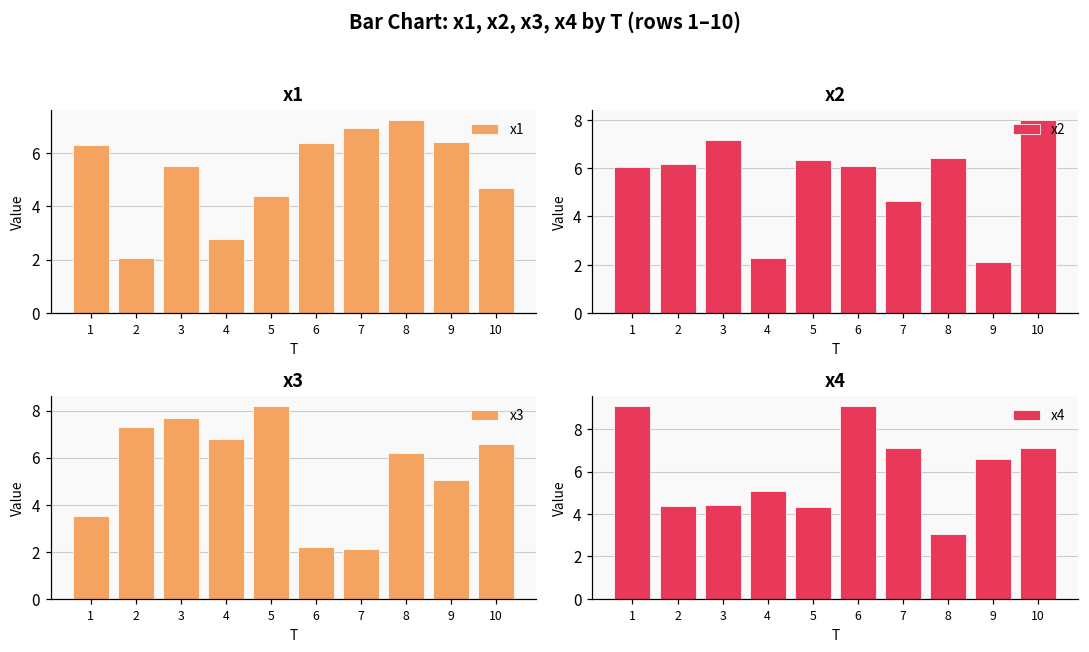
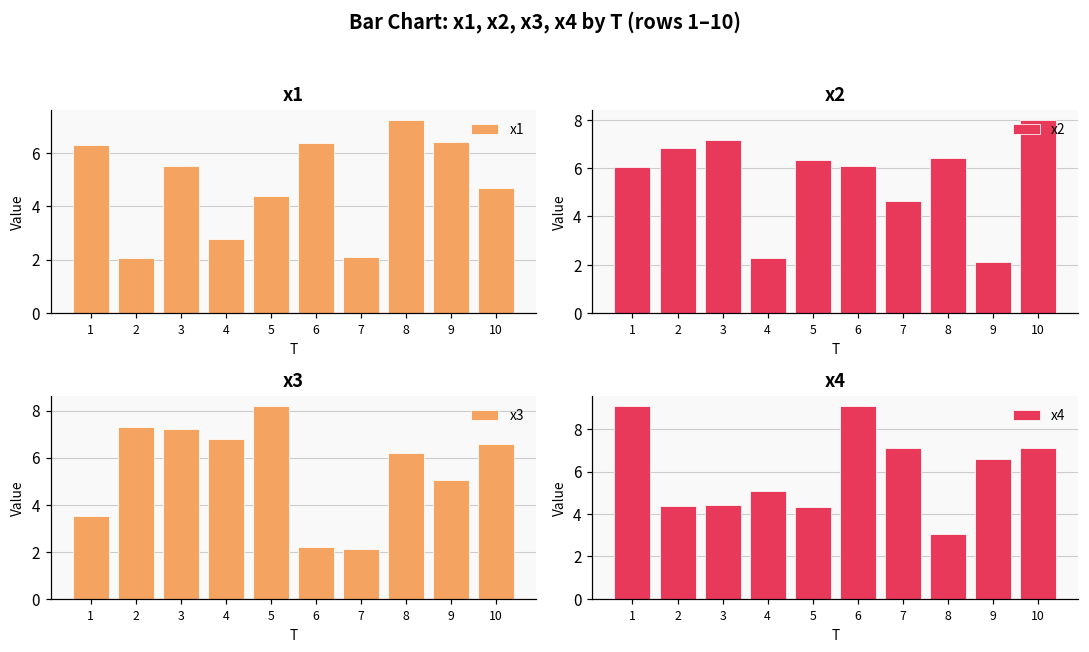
  {
    "x1": {
      "1": 6.3,
      "2": 2.1,
      "3": 5.5,
      "4": 2.8,
      "5": 4.4,
      "6": 6.4,
-     "7": 6.9,
+     "7": 2.1,
      "8": 7.2,
      "9": 6.4,
      "10": 4.7
    },
    "x2": {
      "1": 6.0,
-     "2": 6.2,
+     "2": 6.9,
      "3": 7.2,
      "4": 2.3,
      "5": 6.3,
      "6": 6.1,
      "7": 4.6,
      "8": 6.4,
      "9": 2.1,
      "10": 8.0
    },
    "x3": {
      "1": 3.5,
      "2": 7.3,
-     "3": 7.7,
+     "3": 7.2,
      "4": 6.8,
      "5": 8.2,
      "6": 2.2,
      "7": 2.1,
      "8": 6.2,
      "9": 5.1,
      "10": 6.6
    },
    "x4": {
      "1": 9.1,
      "2": 4.4,
      "3": 4.4,
      "4": 5.1,
      "5": 4.3,
      "6": 9.1,
      "7": 7.1,
      "8": 3.1,
      "9": 6.6,
      "10": 7.1
    }
  }
